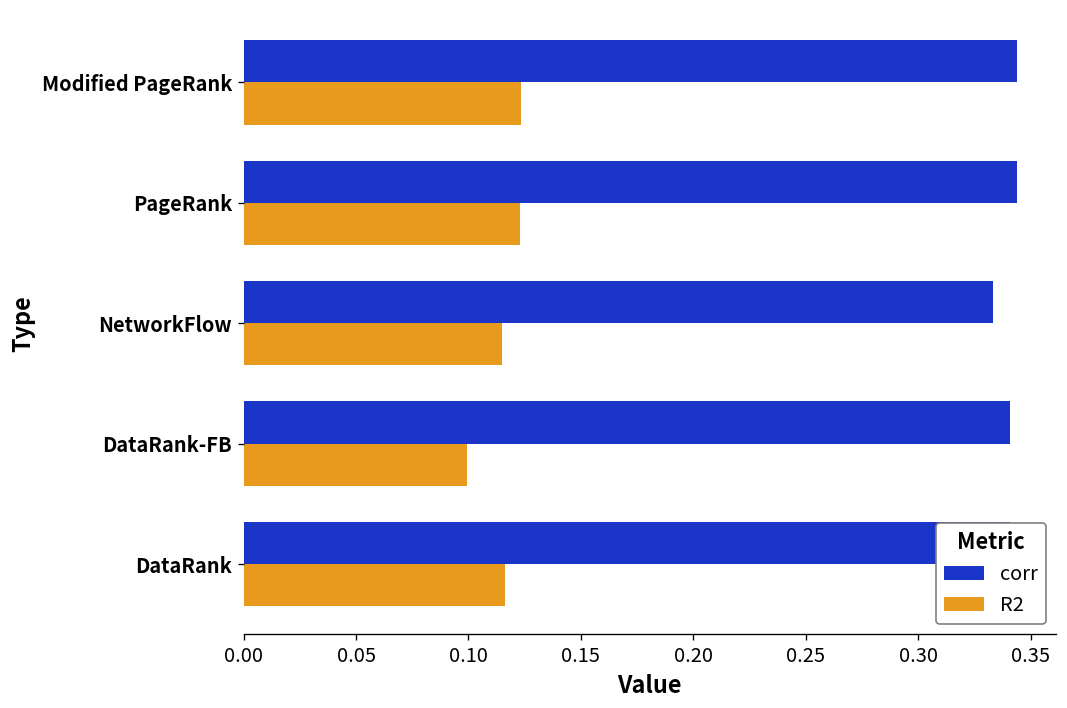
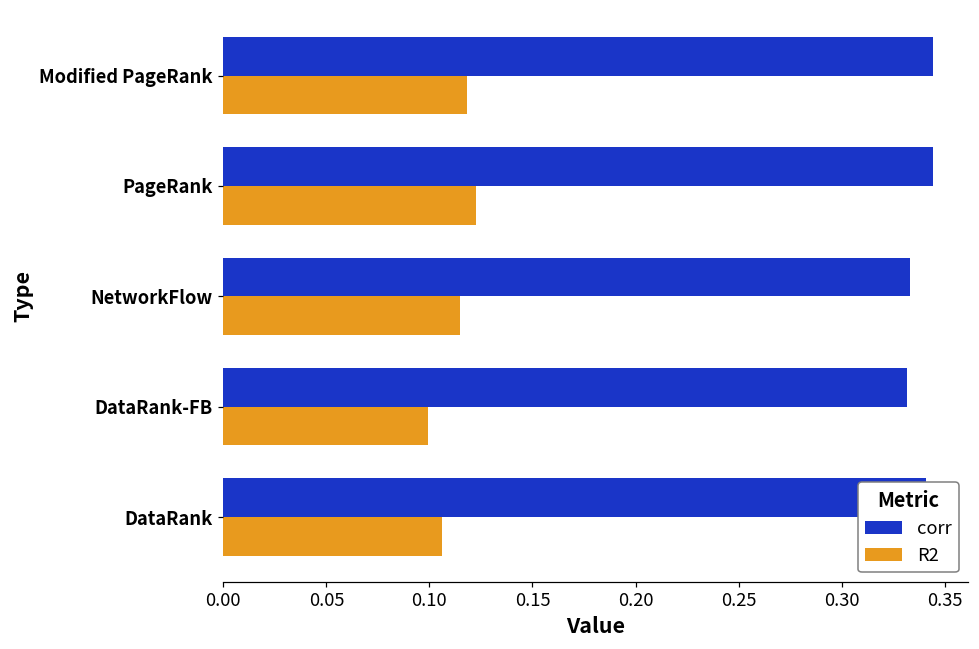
  {
    "corr": {
      "Modified PageRank": 0.344,
      "PageRank": 0.344,
      "NetworkFlow": 0.333,
-     "DataRank-FB": 0.341
+     "DataRank-FB": 0.332
    },
    "R2": {
-     "Modified PageRank": 0.123,
+     "Modified PageRank": 0.118,
      "PageRank": 0.123,
      "NetworkFlow": 0.115,
      "DataRank-FB": 0.099,
-     "DataRank": 0.116
+     "DataRank": 0.106
    }
  }
